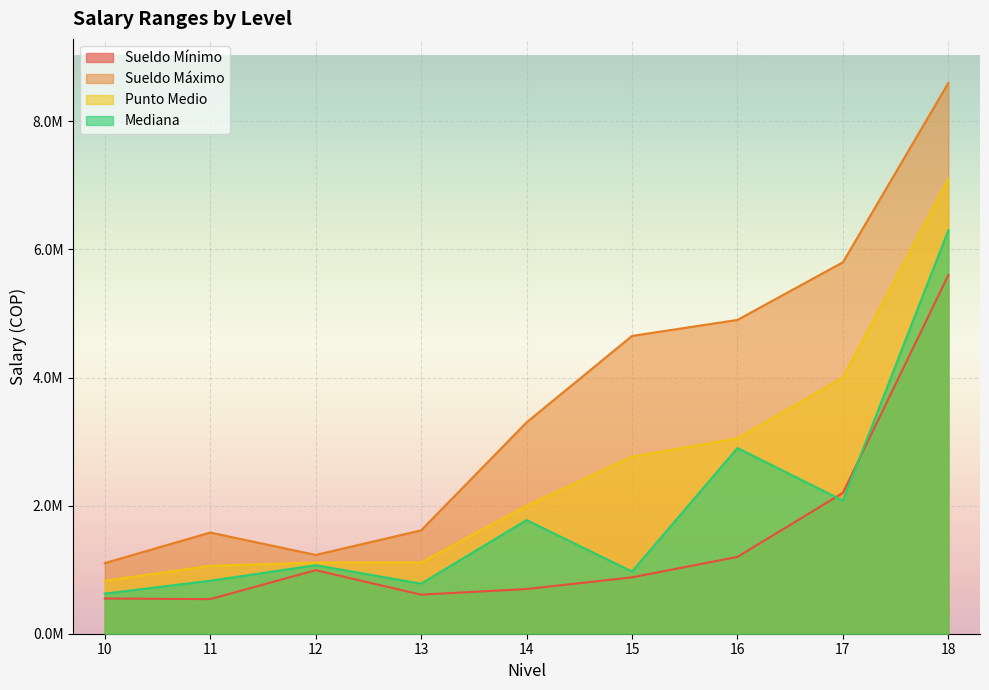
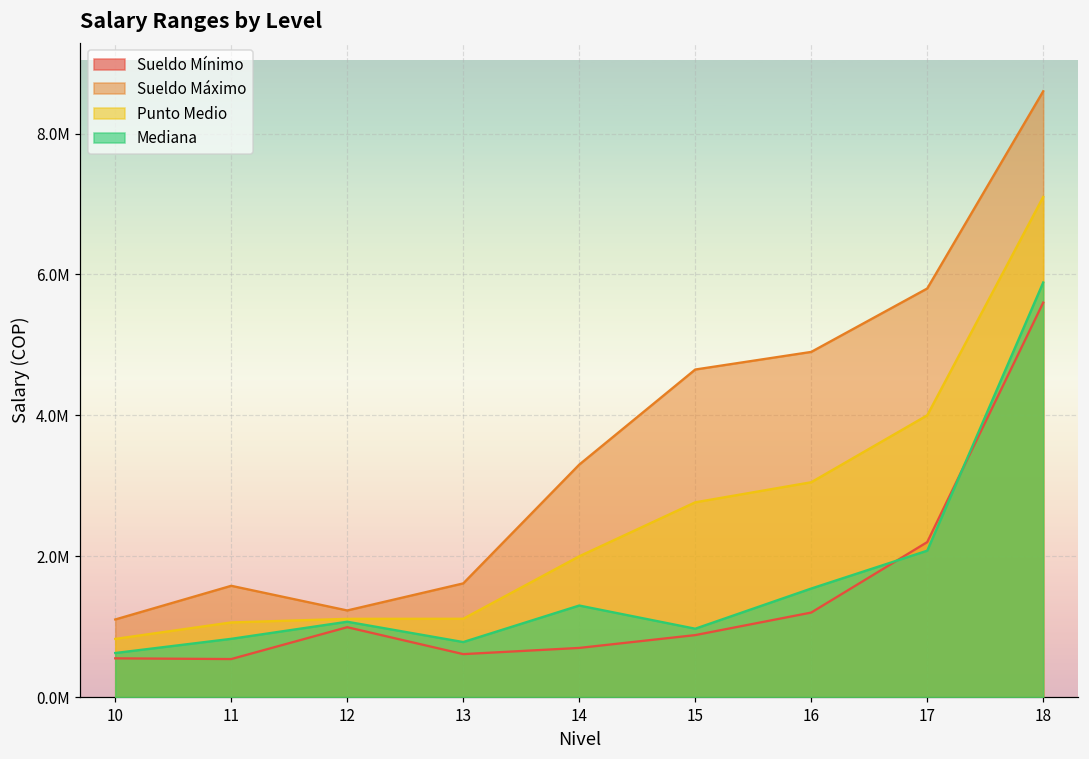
  {
    "Mediana": {
      "10": 600000,
      "11": 800000,
      "12": 1100000,
      "13": 800000,
-     "14": 1800000,
+     "14": 1300000,
      "15": 1000000,
-     "16": 2900000,
+     "16": 1500000,
      "17": 2100000,
-     "18": 6300000
+     "18": 5900000
    }
  }
